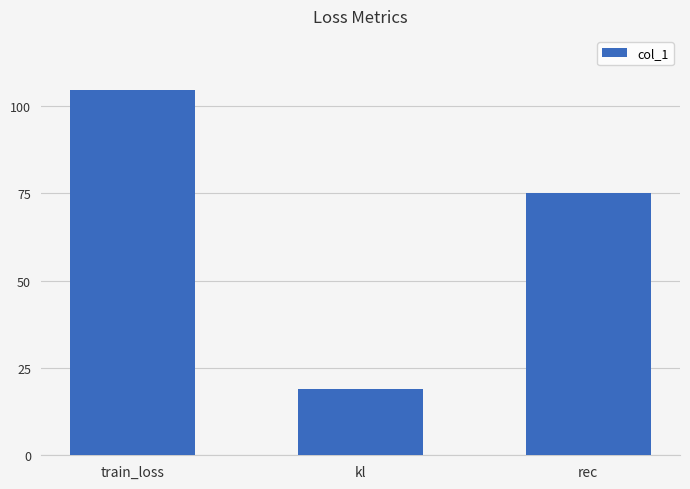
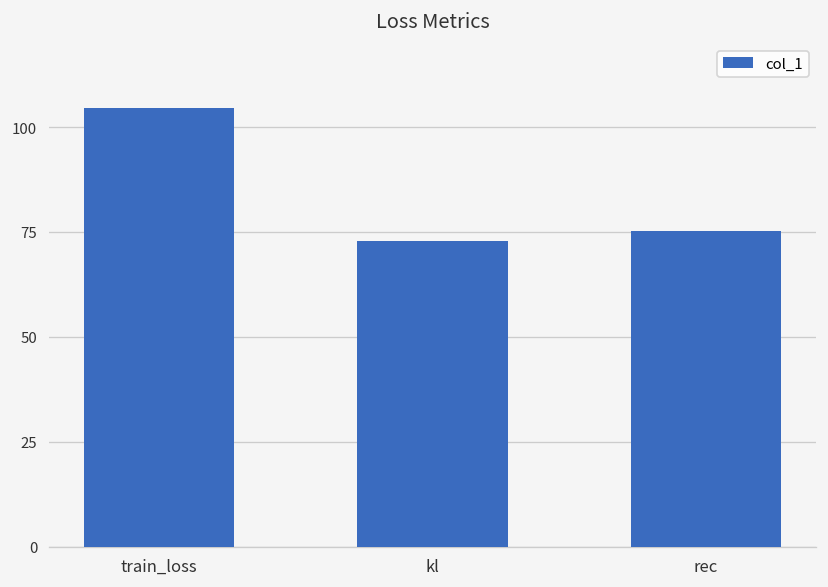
  {
    "train_loss": 105,
-   "kl": 19,
+   "kl": 73,
    "rec": 75
  }
